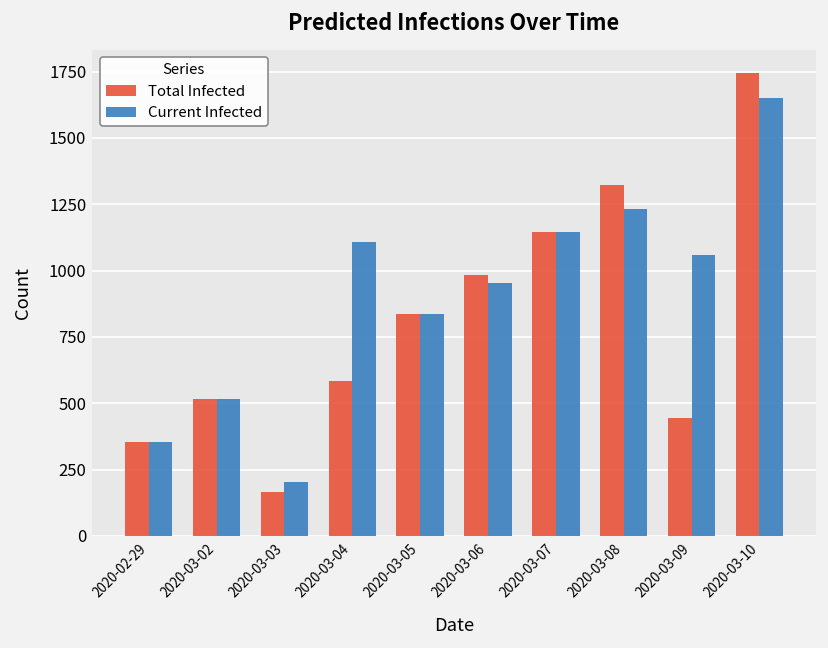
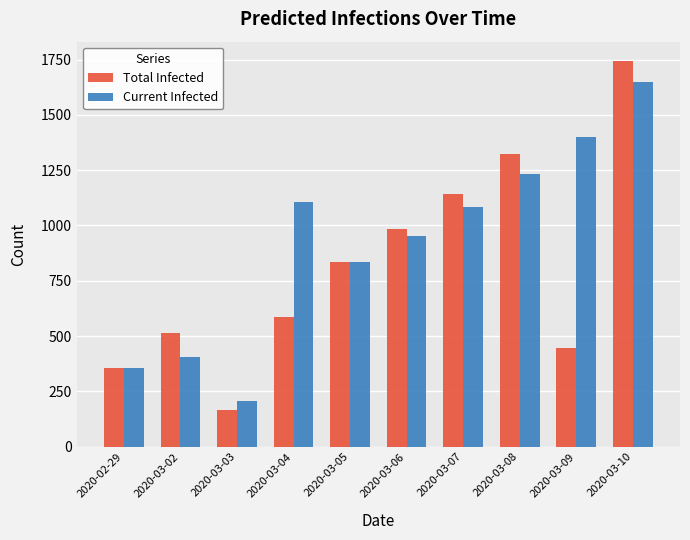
  {
    "Total Infected": {
      "2020-02-29": 350,
      "2020-03-02": 520,
      "2020-03-03": 160,
      "2020-03-04": 590,
      "2020-03-05": 840,
      "2020-03-06": 980,
      "2020-03-07": 1140,
      "2020-03-08": 1320,
      "2020-03-09": 450,
      "2020-03-10": 1740
    },
    "Current Infected": {
      "2020-02-29": 350,
-     "2020-03-02": 520,
+     "2020-03-02": 400,
      "2020-03-03": 200,
      "2020-03-04": 1110,
      "2020-03-05": 840,
      "2020-03-06": 950,
-     "2020-03-07": 1140,
+     "2020-03-07": 1080,
      "2020-03-08": 1230,
-     "2020-03-09": 1060,
+     "2020-03-09": 1400,
      "2020-03-10": 1650
    }
  }
